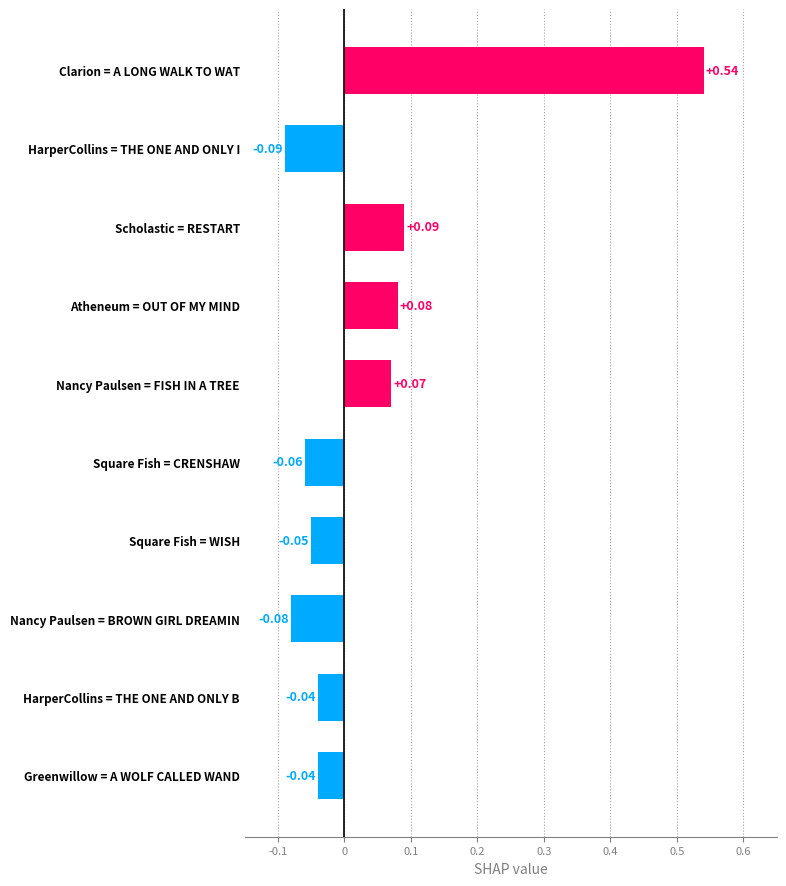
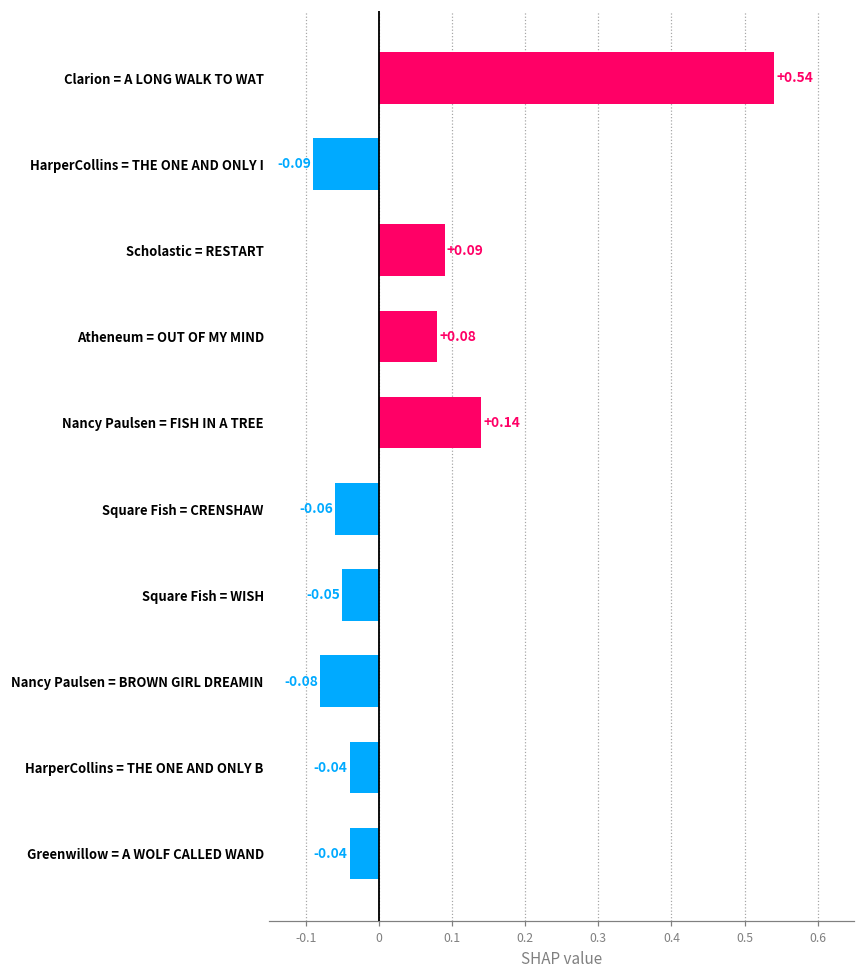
  {
    "Clarion = A LONG WALK TO WAT": "+0.54",
    "HarperCollins = THE ONE AND ONLY I": "-0.09",
    "Scholastic = RESTART": "+0.09",
    "Atheneum = OUT OF MY MIND": "+0.08",
-   "Nancy Paulsen = FISH IN A TREE": "+0.07",
+   "Nancy Paulsen = FISH IN A TREE": "+0.14",
    "Square Fish = CRENSHAW": "-0.06",
    "Square Fish = WISH": "-0.05",
    "Nancy Paulsen = BROWN GIRL DREAMIN": "-0.08",
    "HarperCollins = THE ONE AND ONLY B": "-0.04",
    "Greenwillow = A WOLF CALLED WAND": "-0.04"
  }
